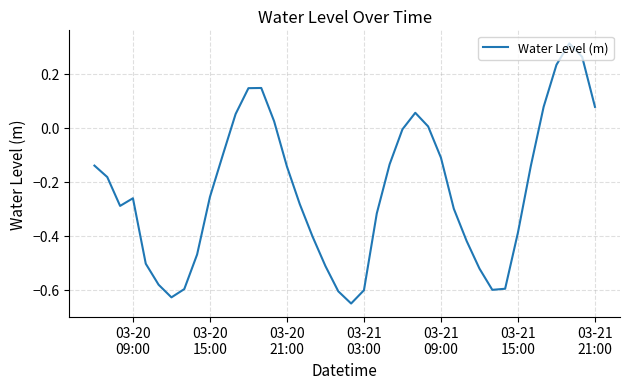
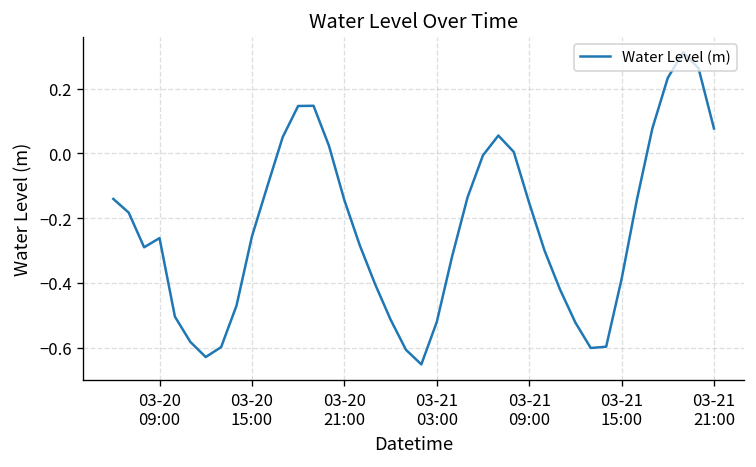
  {
    "03-20 09:00": -0.26,
    "03-20 15:00": -0.26,
    "03-20 21:00": -0.14,
-   "03-21 03:00": -0.60,
-   "03-21 09:00": -0.11,
+   "03-21 03:00": -0.52,
+   "03-21 09:00": -0.15,
    "03-21 15:00": -0.39,
    "03-21 21:00": 0.08
  }
